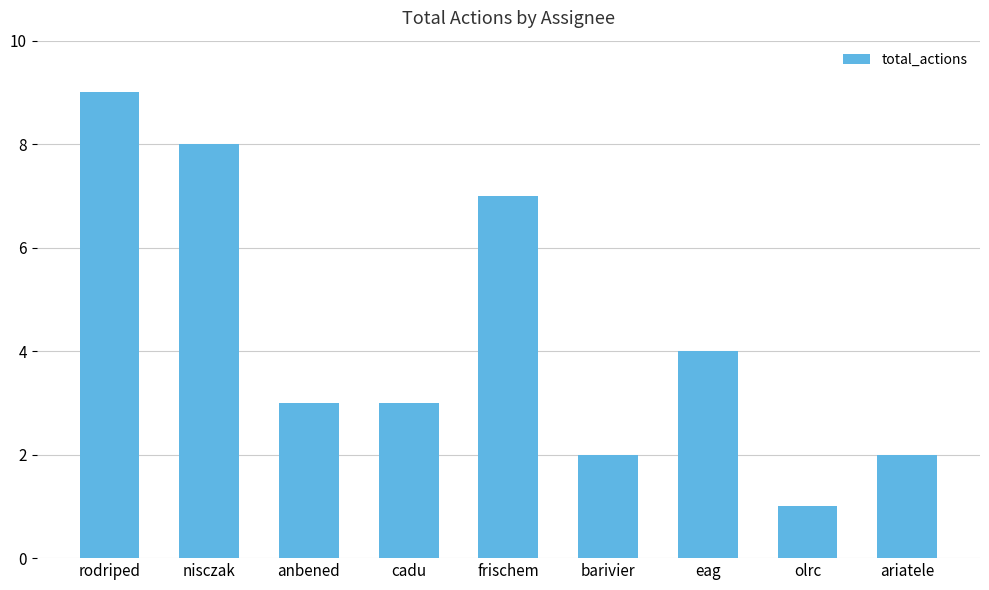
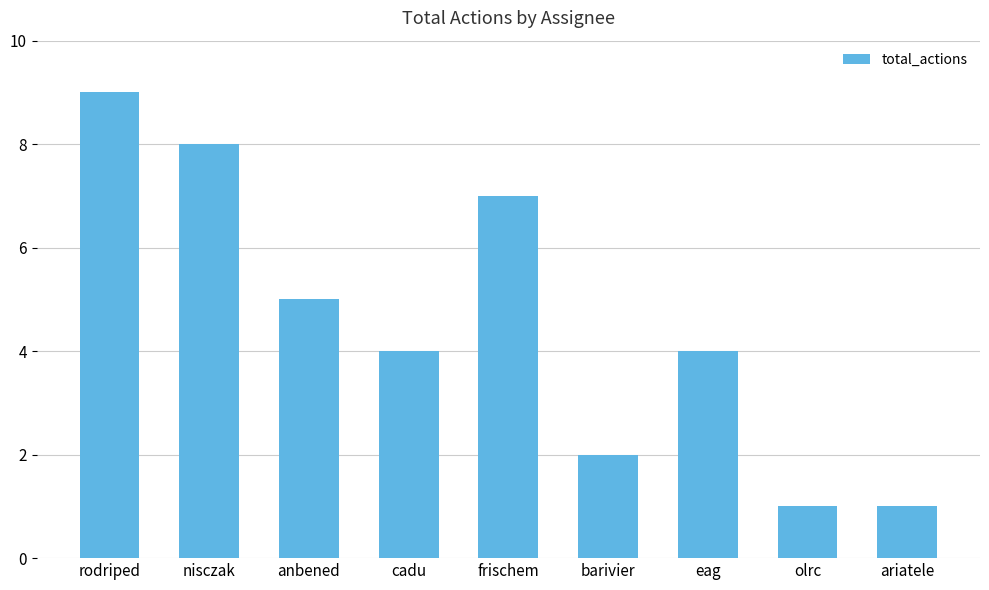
  {
    "rodriped": 9,
    "nisczak": 8,
-   "anbened": 3,
-   "cadu": 3,
+   "anbened": 5,
+   "cadu": 4,
    "frischem": 7,
    "barivier": 2,
    "eag": 4,
    "olrc": 1,
-   "ariatele": 2
+   "ariatele": 1
  }
